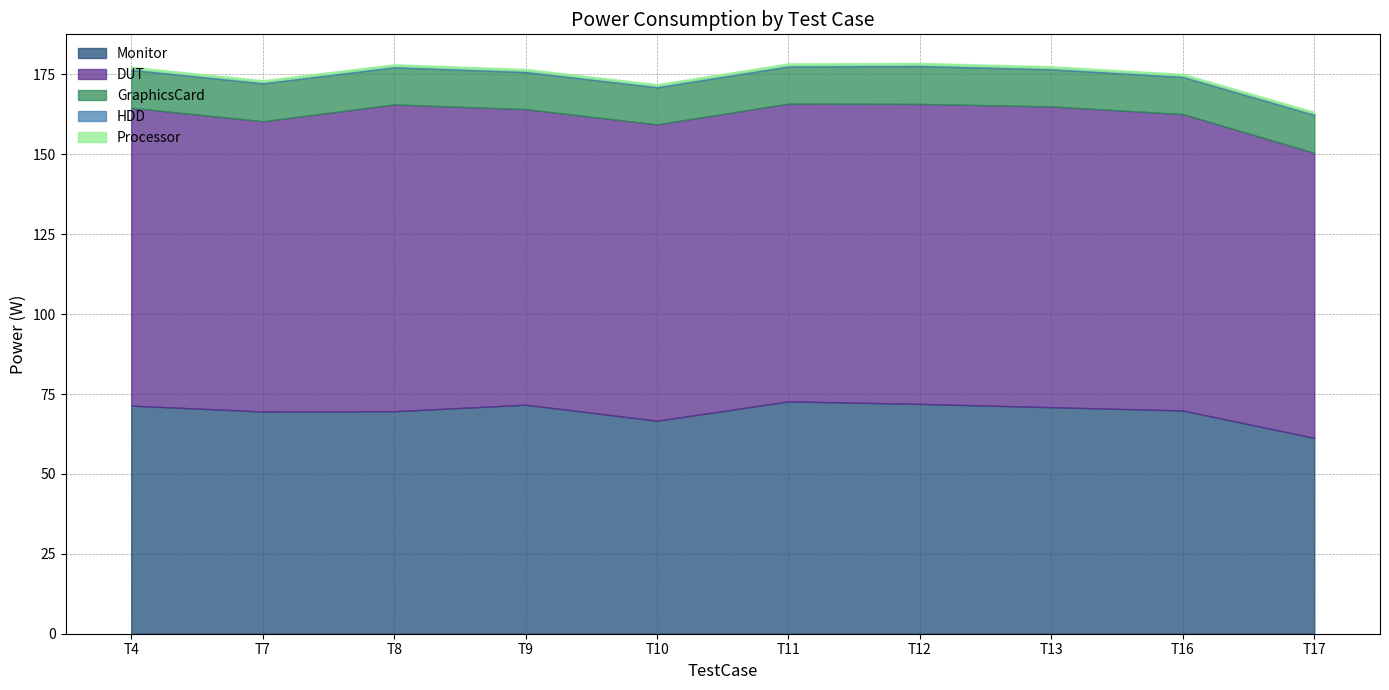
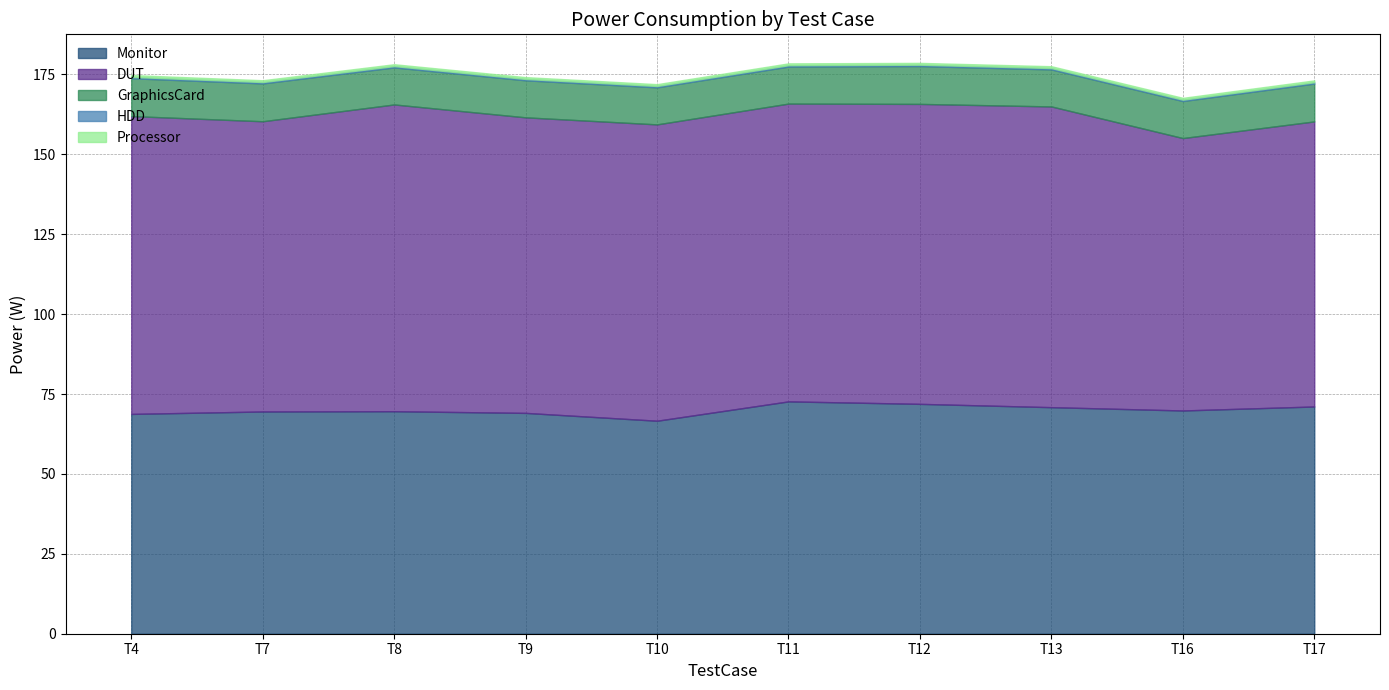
  {
    "Monitor": {
-     "T4": 71,
+     "T4": 69,
      "T7": 70,
      "T8": 70,
-     "T9": 72,
+     "T9": 69,
      "T10": 67,
      "T11": 73,
      "T12": 72,
      "T13": 71,
      "T16": 70,
-     "T17": 61
+     "T17": 71
    },
    "DUT": {
      "T4": 93,
      "T7": 91,
      "T8": 96,
      "T9": 92,
      "T10": 93,
      "T11": 93,
      "T12": 94,
      "T13": 94,
-     "T16": 93,
+     "T16": 85,
      "T17": 89
    }
  }
